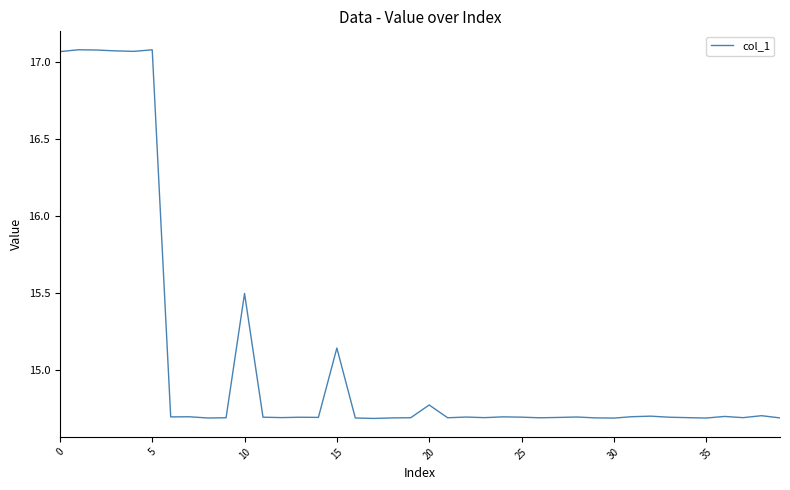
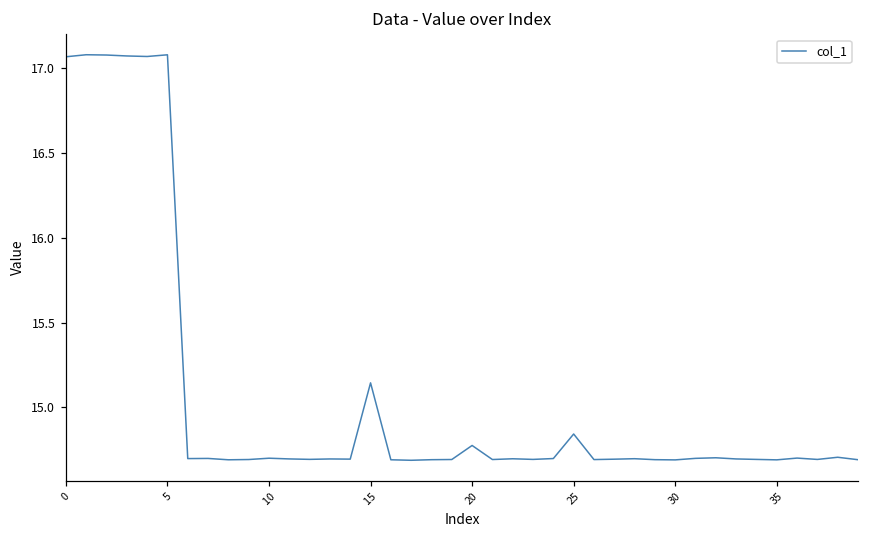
  {
    "0": 17.07,
    "5": 17.08,
-   "10": 15.50,
+   "10": 14.70,
    "15": 15.14,
    "20": 14.78,
-   "25": 14.70,
+   "25": 14.84,
    "30": 14.69,
    "35": 14.69
  }
